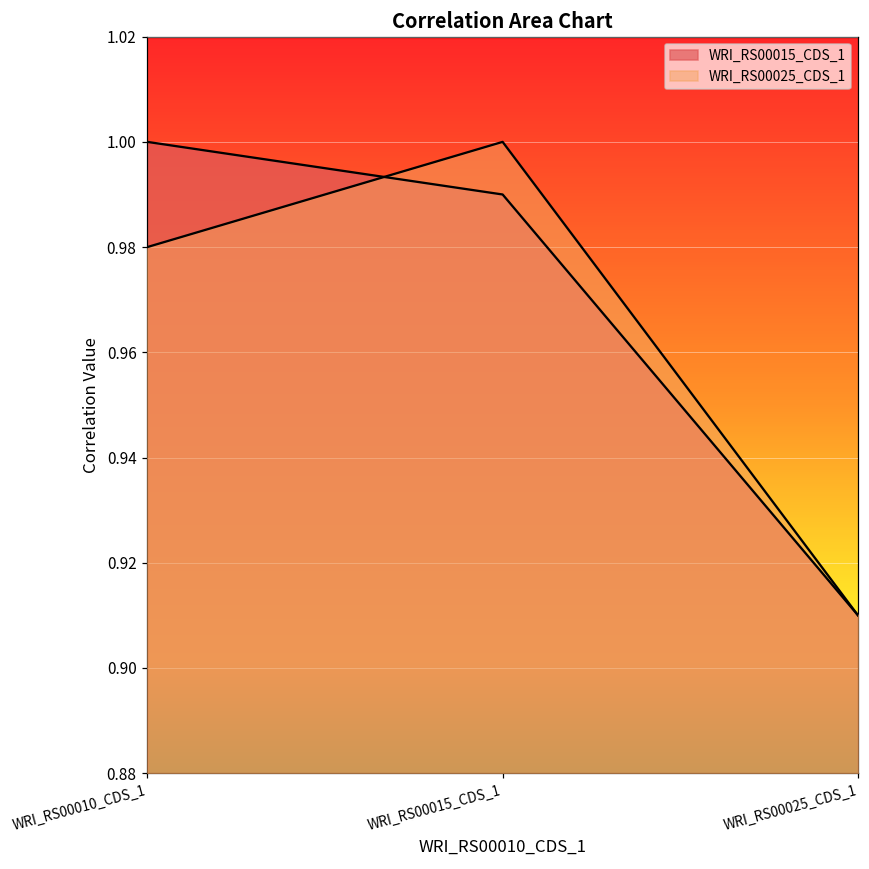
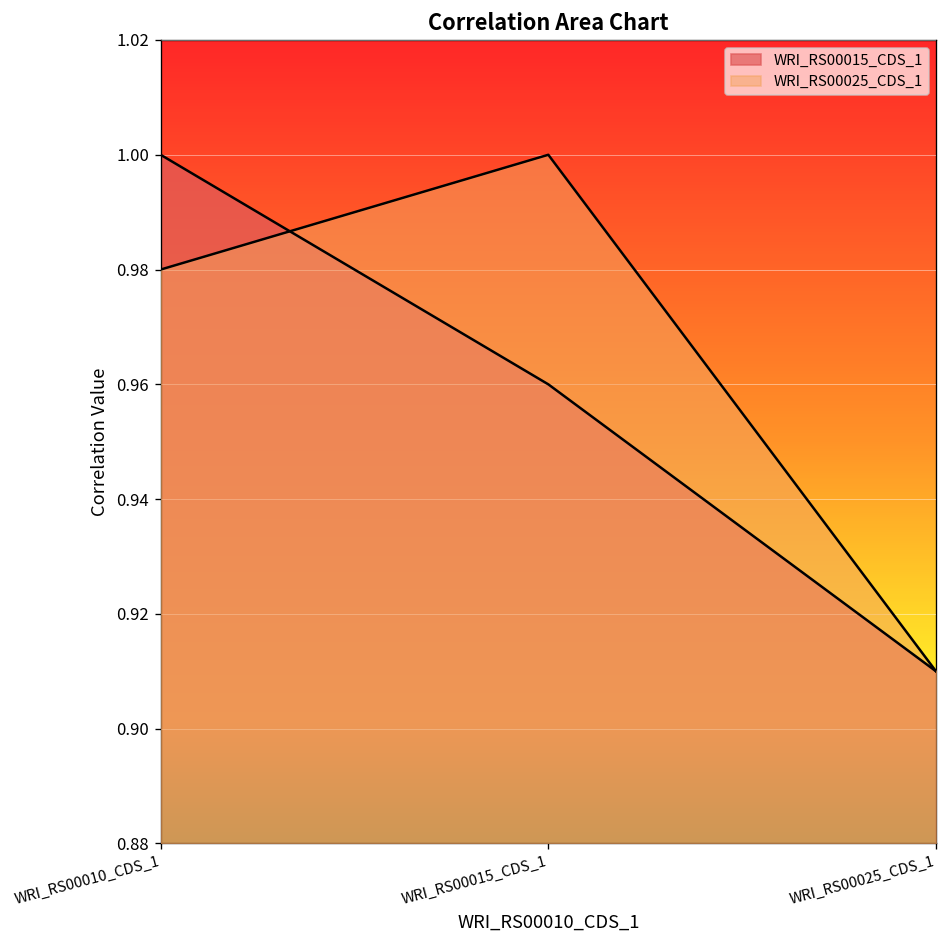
  {
    "WRI_RS00015_CDS_1": {
      "WRI_RS00010_CDS_1": 1.00,
-     "WRI_RS00015_CDS_1": 0.99
+     "WRI_RS00015_CDS_1": 0.96
    },
    "WRI_RS00025_CDS_1": {
      "WRI_RS00010_CDS_1": 0.98,
      "WRI_RS00015_CDS_1": 1.00
    }
  }
